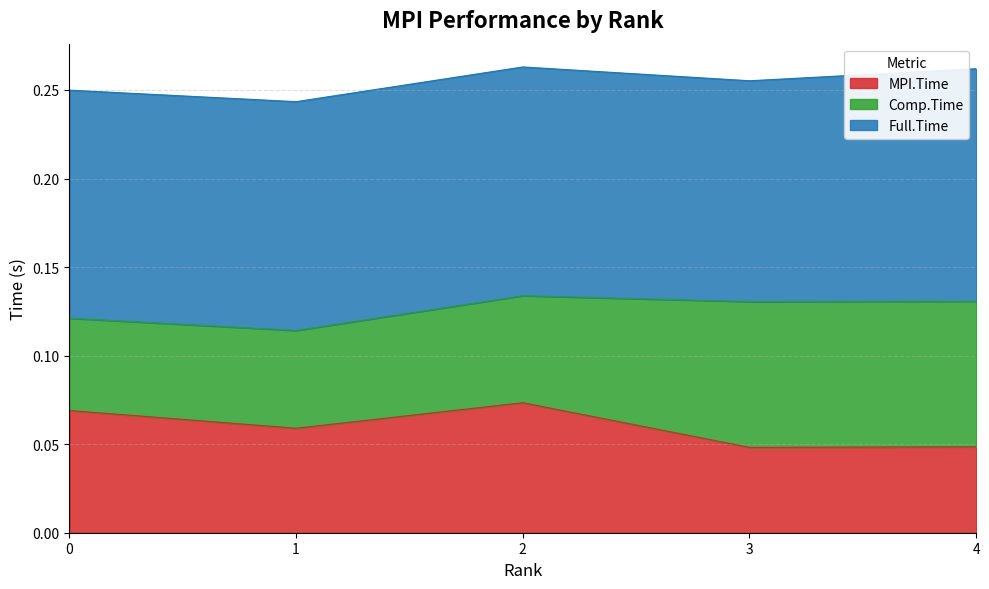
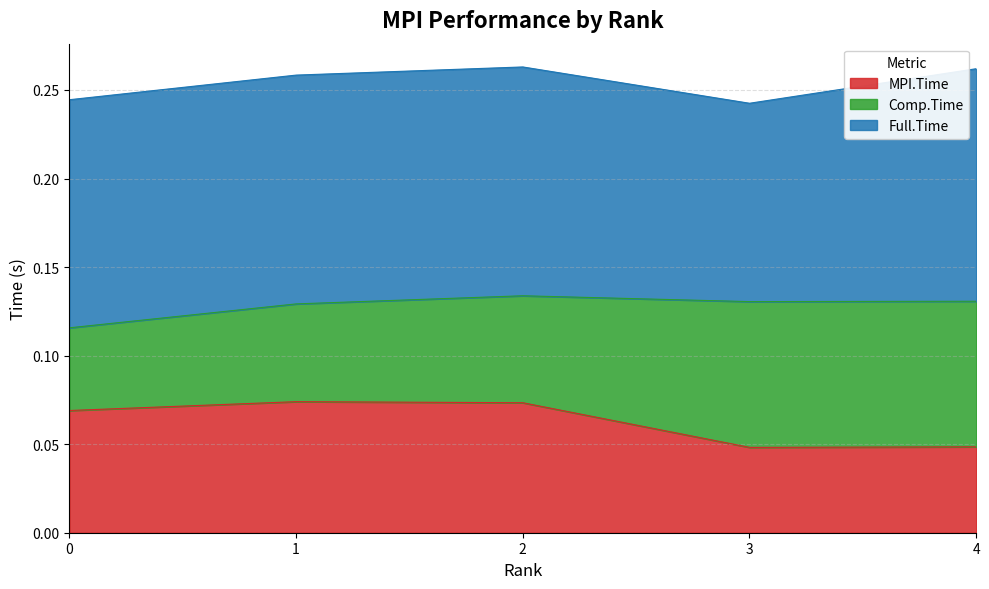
  {
    "MPI.Time": {
      "0": 0.069,
-     "1": 0.059,
+     "1": 0.074,
      "2": 0.073,
      "3": 0.048,
      "4": 0.049
    },
    "Comp.Time": {
-     "0": 0.052,
+     "0": 0.047,
      "1": 0.055,
      "2": 0.060,
      "3": 0.082,
      "4": 0.082
    },
    "Full.Time": {
      "0": 0.129,
      "1": 0.129,
      "2": 0.129,
-     "3": 0.125,
+     "3": 0.112,
      "4": 0.131
    }
  }
